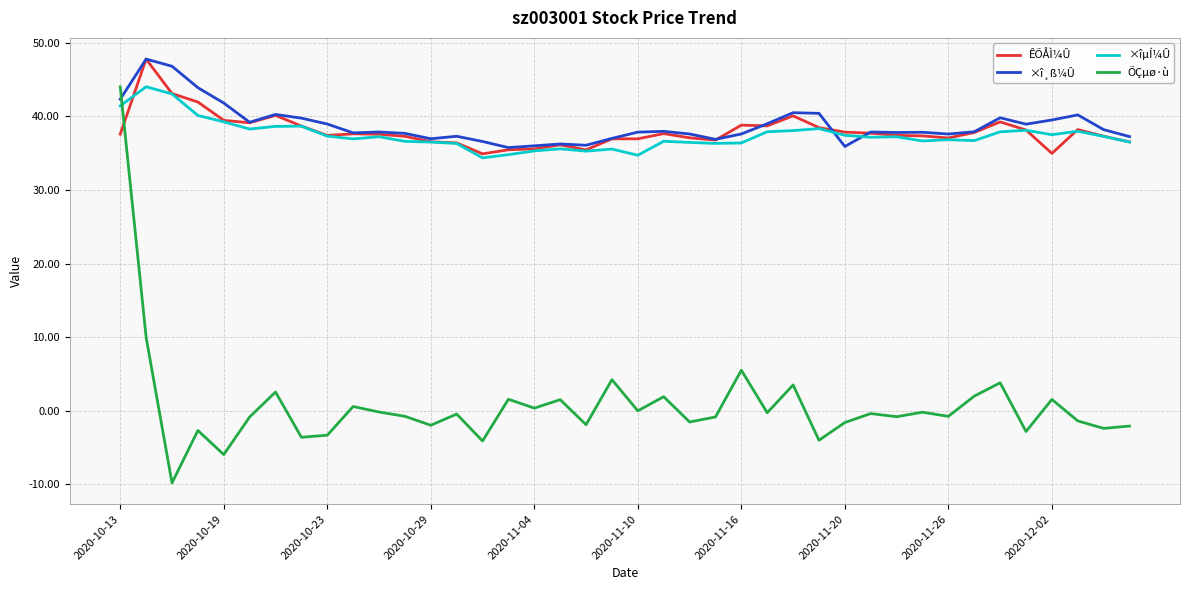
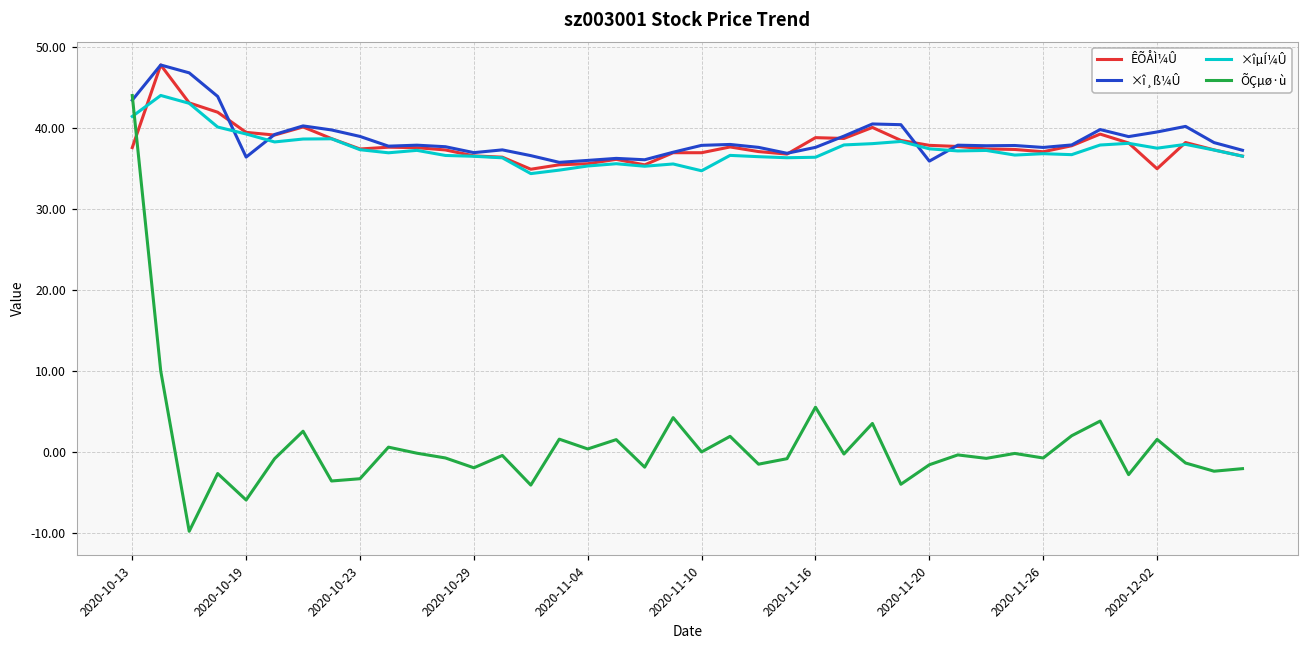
  {
    "ÊÕÅÌ¼Û": {
      "2020-10-13": 38,
      "2020-11-10": 37,
      "2020-11-16": 39,
      "2020-11-20": 38,
      "2020-12-02": 35
    },
    "×î¸ß¼Û": {
-     "2020-10-13": 42,
-     "2020-10-19": 42,
+     "2020-10-13": 43,
+     "2020-10-19": 36,
      "2020-10-23": 39,
      "2020-10-29": 37,
      "2020-11-04": 36,
      "2020-11-10": 38,
      "2020-11-16": 38,
      "2020-11-20": 36,
      "2020-11-26": 38,
      "2020-12-02": 40
    },
    "×îµÍ¼Û": {
      "2020-10-13": 41,
      "2020-11-10": 35,
      "2020-11-16": 36,
      "2020-11-20": 37,
      "2020-12-02": 38
    },
    "ÕÇµø·ù": {
      "2020-10-13": 44,
      "2020-10-19": -6,
      "2020-10-23": -3,
      "2020-10-29": -2,
      "2020-11-04": 0,
      "2020-11-10": 0,
      "2020-11-16": 6,
      "2020-11-20": -2,
      "2020-11-26": -1,
      "2020-12-02": 2
    }
  }
